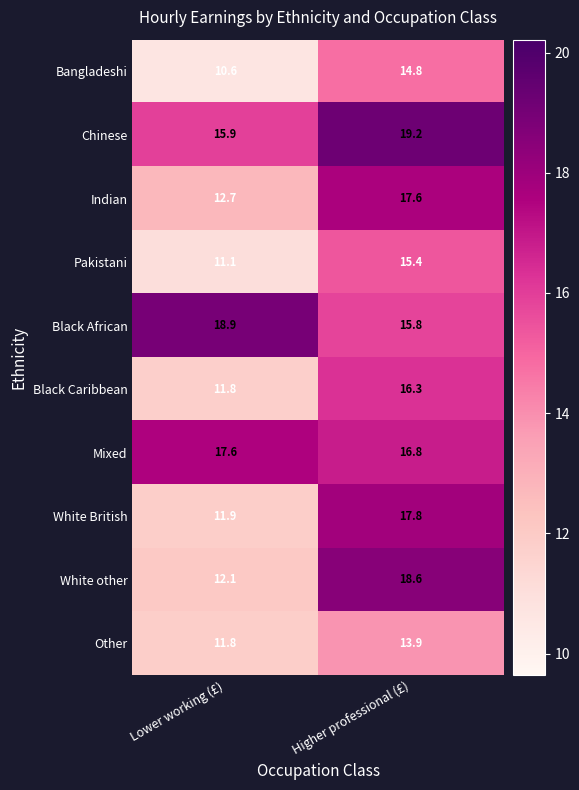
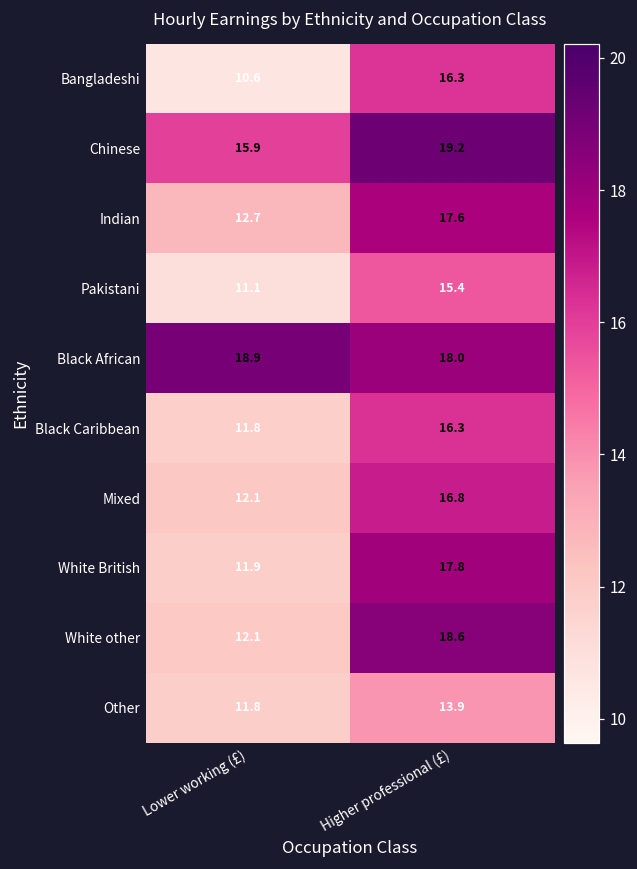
  {
    "Bangladeshi": {
-     "Higher professional (£)": 14.8
+     "Higher professional (£)": 16.3
    },
    "Chinese": {
      "Lower working (£)": 15.9,
      "Higher professional (£)": 19.2
    },
    "Indian": {
      "Lower working (£)": 12.7,
      "Higher professional (£)": 17.6
    },
    "Pakistani": {
      "Higher professional (£)": 15.4
    },
    "Black African": {
      "Lower working (£)": 18.9,
-     "Higher professional (£)": 15.8
+     "Higher professional (£)": 18.0
    },
    "Black Caribbean": {
      "Lower working (£)": 11.8,
      "Higher professional (£)": 16.3
    },
    "Mixed": {
-     "Lower working (£)": 17.6,
+     "Lower working (£)": 12.1,
      "Higher professional (£)": 16.8
    },
    "White British": {
      "Lower working (£)": 11.9,
      "Higher professional (£)": 17.8
    },
    "White other": {
      "Lower working (£)": 12.1,
      "Higher professional (£)": 18.6
    },
    "Other": {
      "Lower working (£)": 11.8,
      "Higher professional (£)": 13.9
    }
  }
